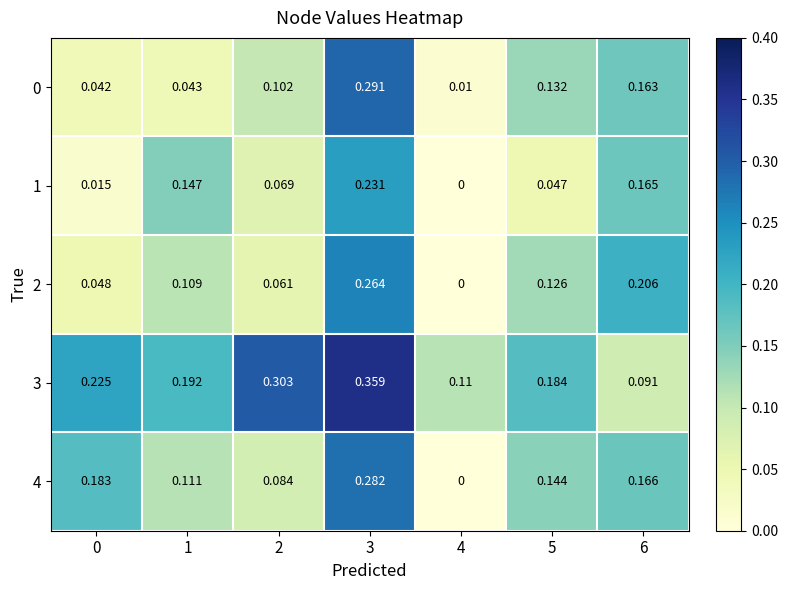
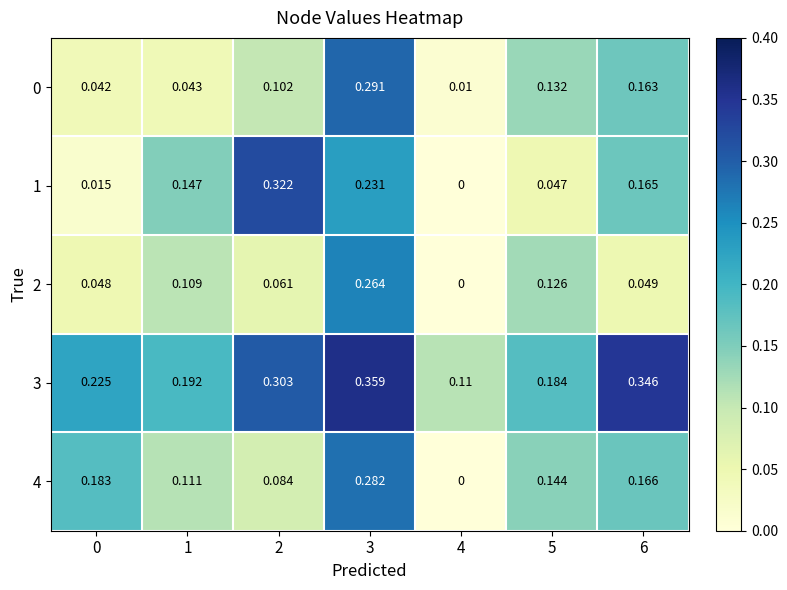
  {
    "0": {
      "0": 0.042,
      "1": 0.043,
      "2": 0.102,
      "3": 0.291,
      "4": 0.01,
      "5": 0.132,
      "6": 0.163
    },
    "1": {
      "0": 0.015,
      "1": 0.147,
-     "2": 0.069,
+     "2": 0.322,
      "3": 0.231,
      "4": 0,
      "5": 0.047,
      "6": 0.165
    },
    "2": {
      "0": 0.048,
      "1": 0.109,
      "2": 0.061,
      "3": 0.264,
      "4": 0,
      "5": 0.126,
-     "6": 0.206
+     "6": 0.049
    },
    "3": {
      "0": 0.225,
      "1": 0.192,
      "2": 0.303,
      "3": 0.359,
      "4": 0.11,
      "5": 0.184,
-     "6": 0.091
+     "6": 0.346
    },
    "4": {
      "0": 0.183,
      "1": 0.111,
      "2": 0.084,
      "3": 0.282,
      "4": 0,
      "5": 0.144,
      "6": 0.166
    }
  }
